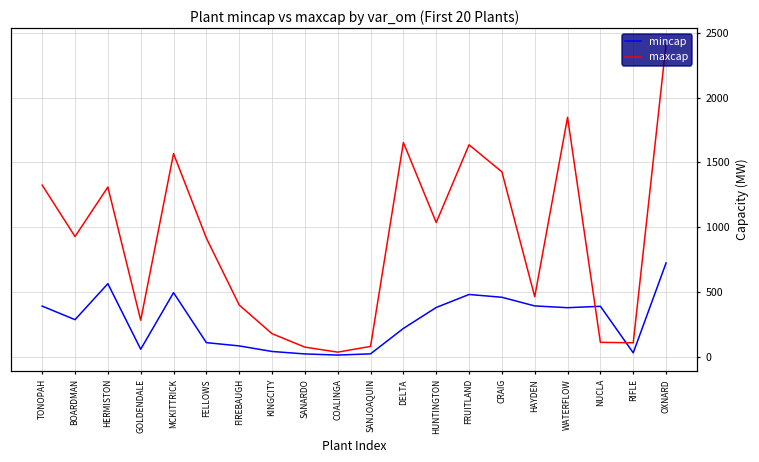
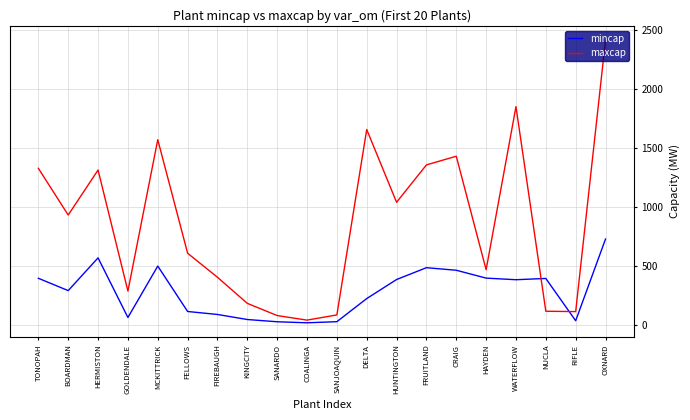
  {
    "mincap": {
      "TONOPAH": 390,
      "BOARDMAN": 290,
      "HERMISTON": 570,
      "GOLDENDALE": 60,
      "MCKITTRICK": 500,
      "FELLOWS": 110,
      "FIREBAUGH": 90,
      "KINGCITY": 40,
      "SANARDO": 20,
      "COALINGA": 20,
      "SANJOAQUIN": 30,
      "DELTA": 220,
      "HUNTINGTON": 380,
      "FRUITLAND": 480,
      "CRAIG": 460,
      "HAYDEN": 390,
      "WATERFLOW": 380,
      "NUCLA": 390,
      "RIFLE": 30,
      "OXNARD": 730
    },
    "maxcap": {
      "TONOPAH": 1330,
      "BOARDMAN": 930,
      "HERMISTON": 1310,
      "GOLDENDALE": 280,
      "MCKITTRICK": 1570,
-     "FELLOWS": 920,
+     "FELLOWS": 610,
      "FIREBAUGH": 400,
      "KINGCITY": 180,
      "SANARDO": 80,
      "COALINGA": 40,
      "SANJOAQUIN": 80,
      "DELTA": 1650,
      "HUNTINGTON": 1040,
-     "FRUITLAND": 1640,
+     "FRUITLAND": 1350,
      "CRAIG": 1430,
      "HAYDEN": 470,
      "WATERFLOW": 1850,
      "NUCLA": 110,
      "RIFLE": 110
    }
  }
